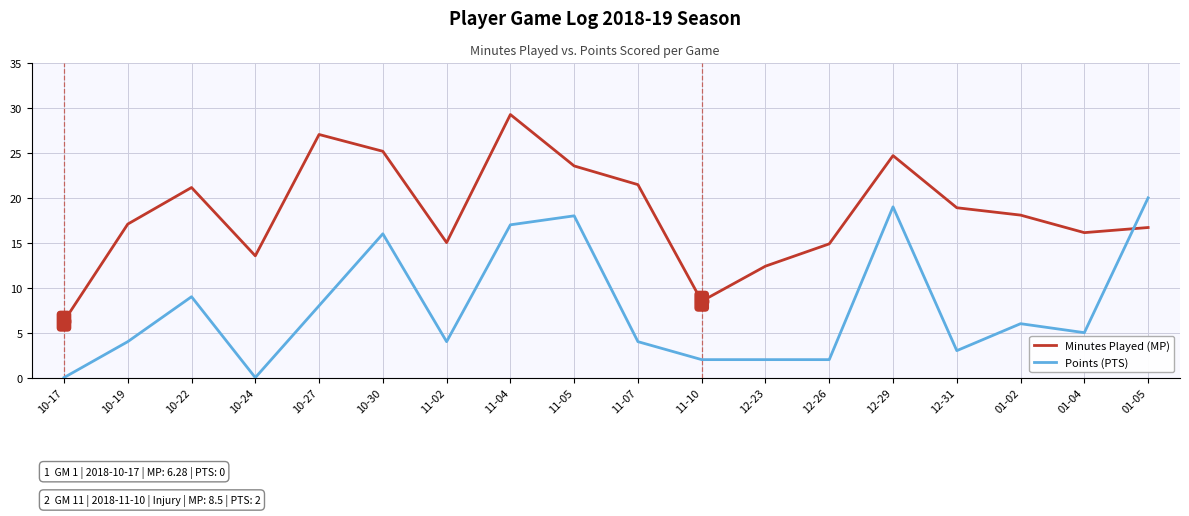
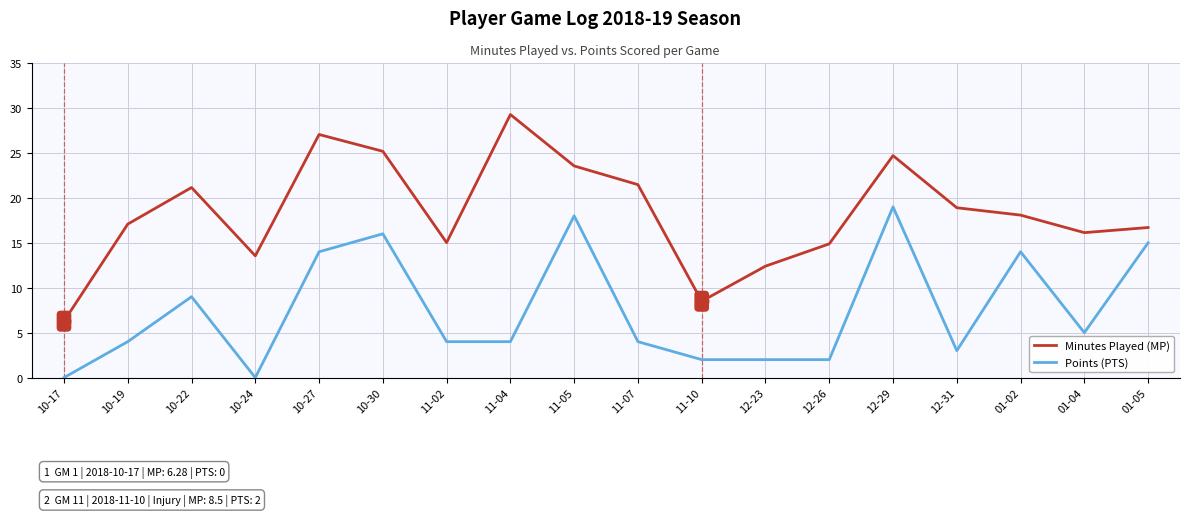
  {
    "Points (PTS)": {
      "10-17": 0,
      "10-19": 4,
      "10-22": 9,
      "10-24": 0,
-     "10-27": 8,
+     "10-27": 14,
      "10-30": 16,
      "11-02": 4,
-     "11-04": 17,
+     "11-04": 4,
      "11-05": 18,
      "11-07": 4,
      "11-10": 2,
      "12-23": 2,
      "12-26": 2,
      "12-29": 19,
      "12-31": 3,
-     "01-02": 6,
+     "01-02": 14,
      "01-04": 5,
-     "01-05": 20
+     "01-05": 15
    }
  }
